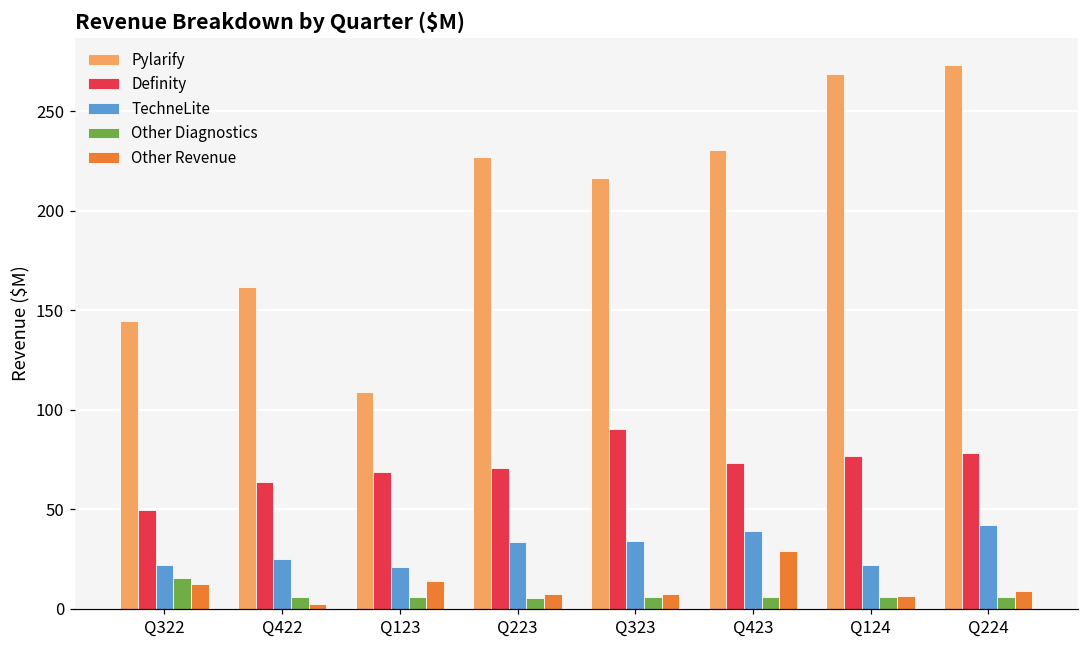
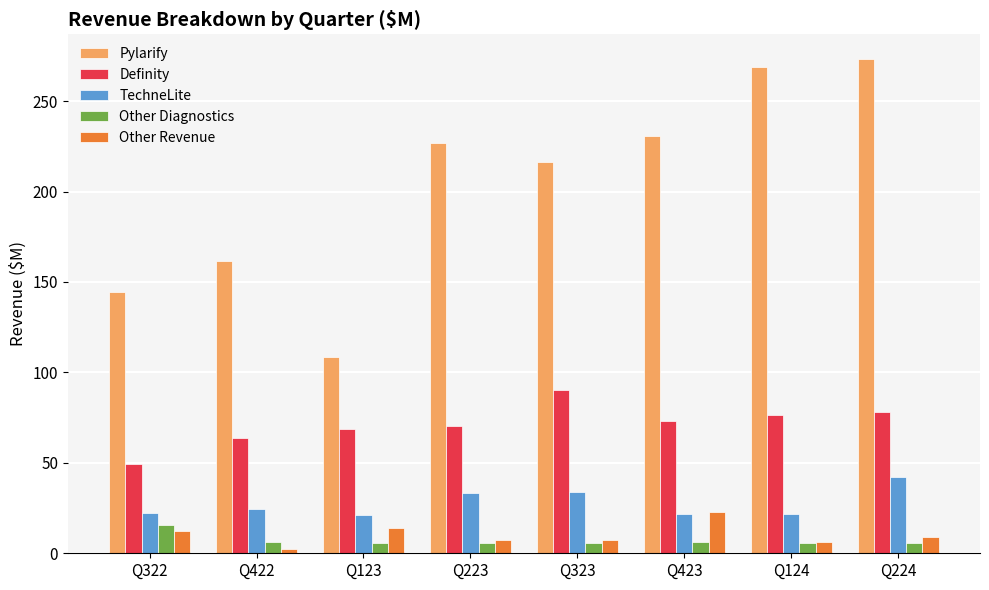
  {
    "Pylarify": {
      "Q322": 145,
      "Q422": 162,
      "Q123": 109,
      "Q223": 227,
      "Q323": 216,
      "Q423": 231,
      "Q124": 269,
      "Q224": 273
    },
    "Definity": {
      "Q322": 49,
      "Q422": 64,
      "Q123": 69,
      "Q223": 71,
      "Q323": 90,
      "Q423": 73,
      "Q124": 77,
      "Q224": 78
    },
    "TechneLite": {
      "Q322": 22,
      "Q422": 25,
      "Q123": 21,
      "Q223": 33,
      "Q323": 34,
-     "Q423": 39,
+     "Q423": 22,
      "Q124": 22,
      "Q224": 42
    },
    "Other Diagnostics": {
      "Q322": 16,
      "Q422": 6,
      "Q123": 6,
      "Q223": 5,
      "Q323": 6,
      "Q423": 6,
      "Q124": 6,
      "Q224": 6
    },
    "Other Revenue": {
      "Q322": 12,
      "Q422": 3,
      "Q123": 14,
      "Q223": 7,
      "Q323": 7,
-     "Q423": 29,
+     "Q423": 23,
      "Q124": 7,
      "Q224": 9
    }
  }
